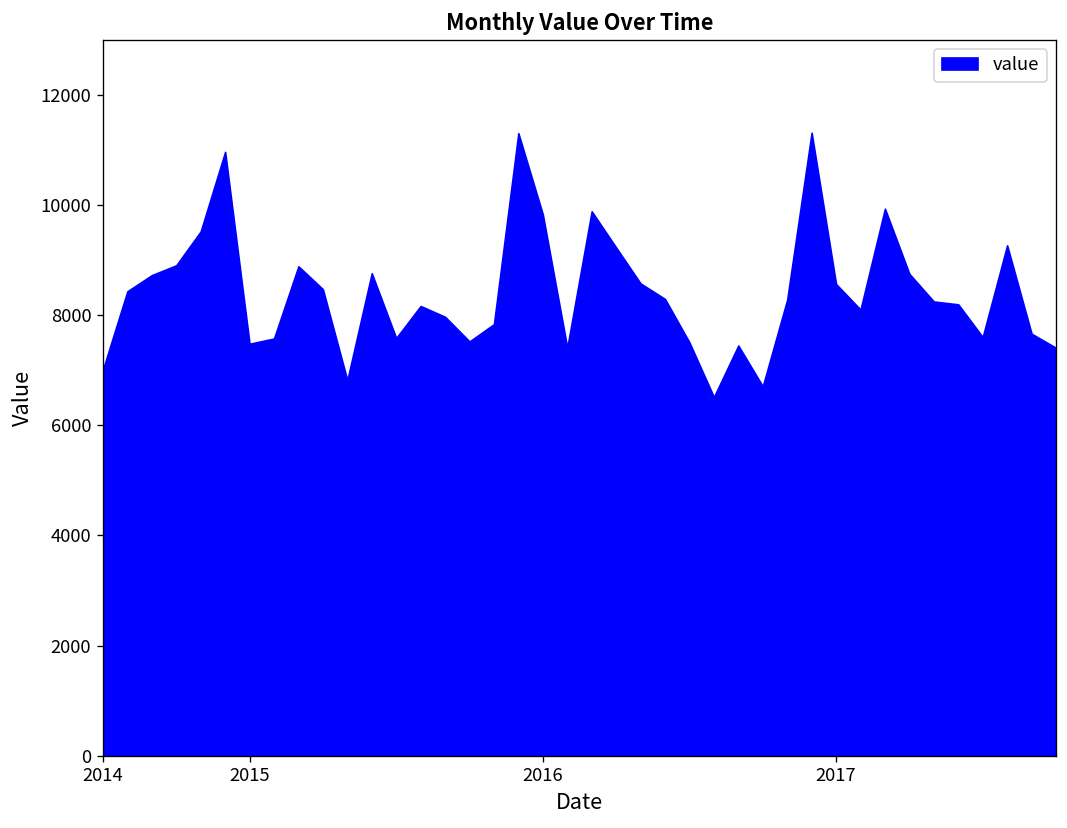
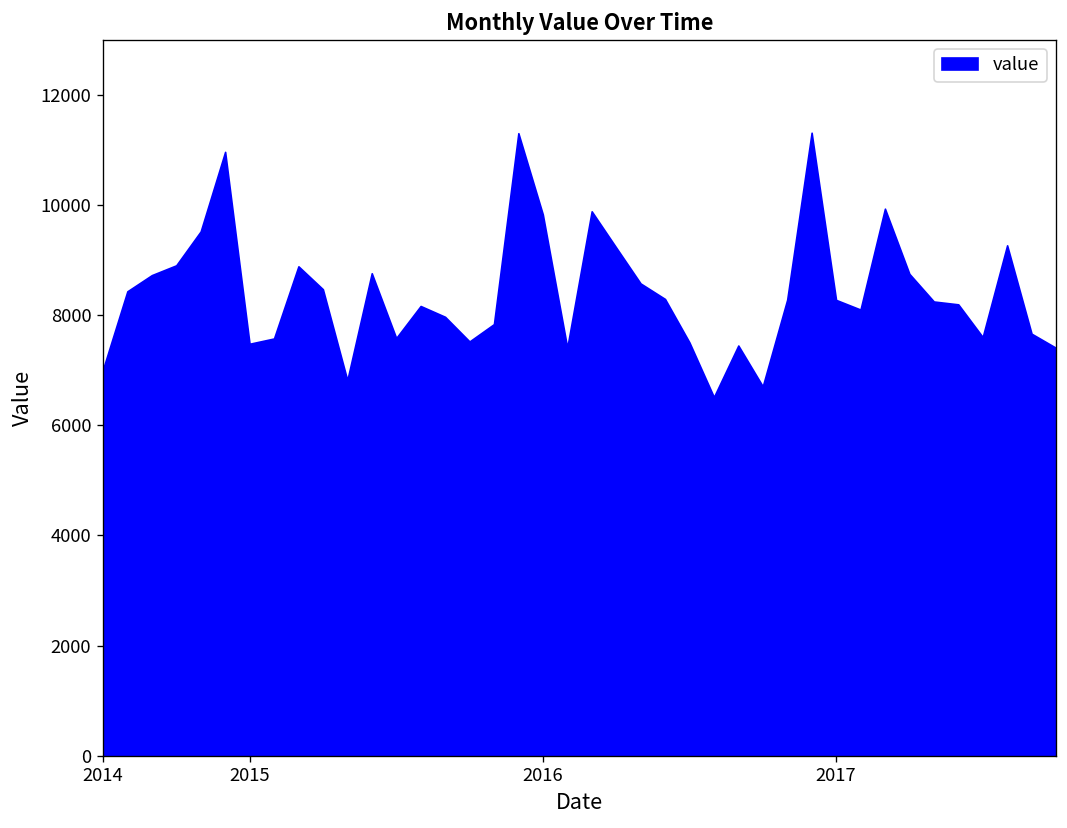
  {
    "2014": 7000,
    "2015": 7500,
    "2016": 9800,
-   "2017": 8600
+   "2017": 8300
  }
